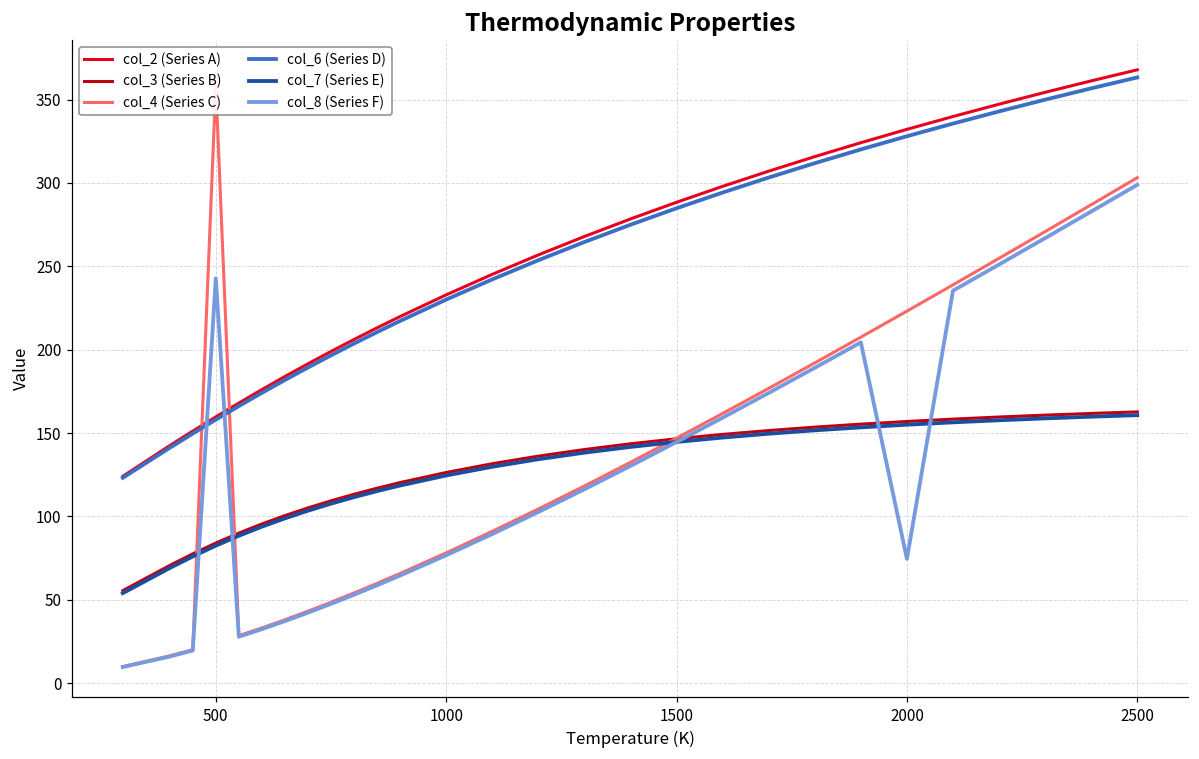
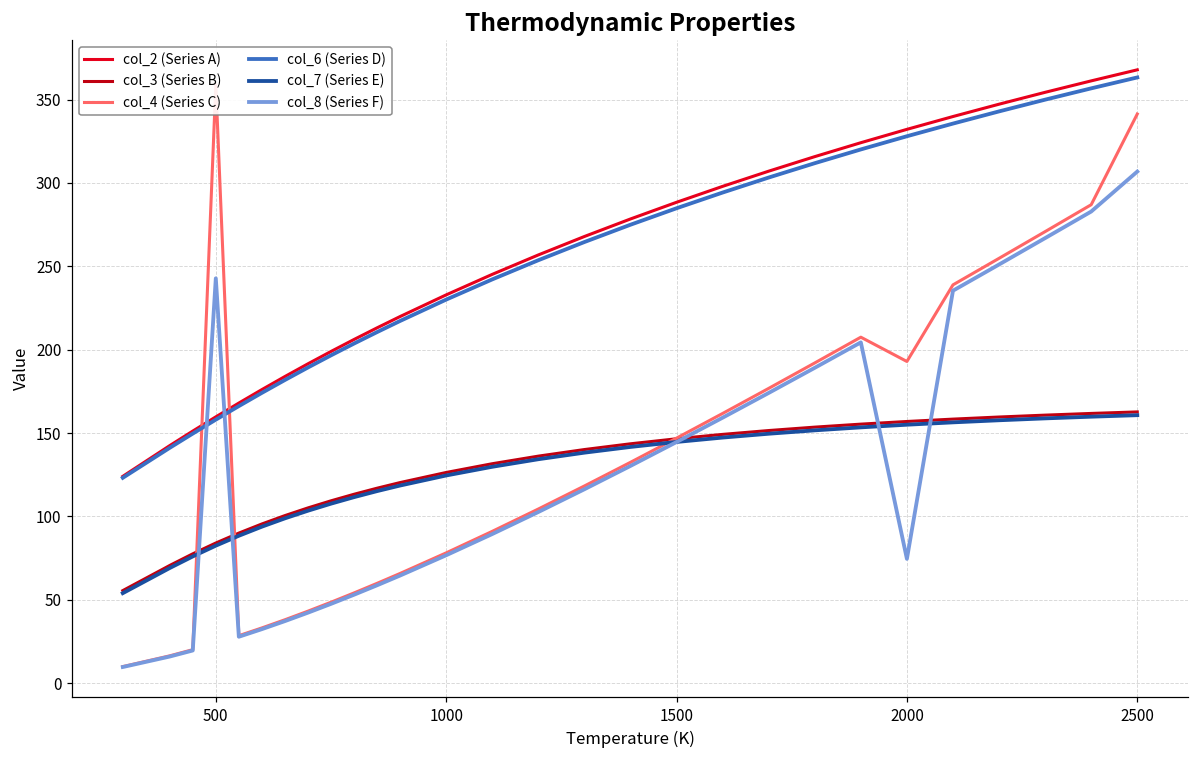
  {
    "col_4 (Series C)": {
-     "2000": 223,
-     "2500": 303
+     "2000": 193,
+     "2500": 341
    },
    "col_8 (Series F)": {
      "500": 243,
      "2000": 75,
-     "2500": 299
+     "2500": 307
    }
  }
